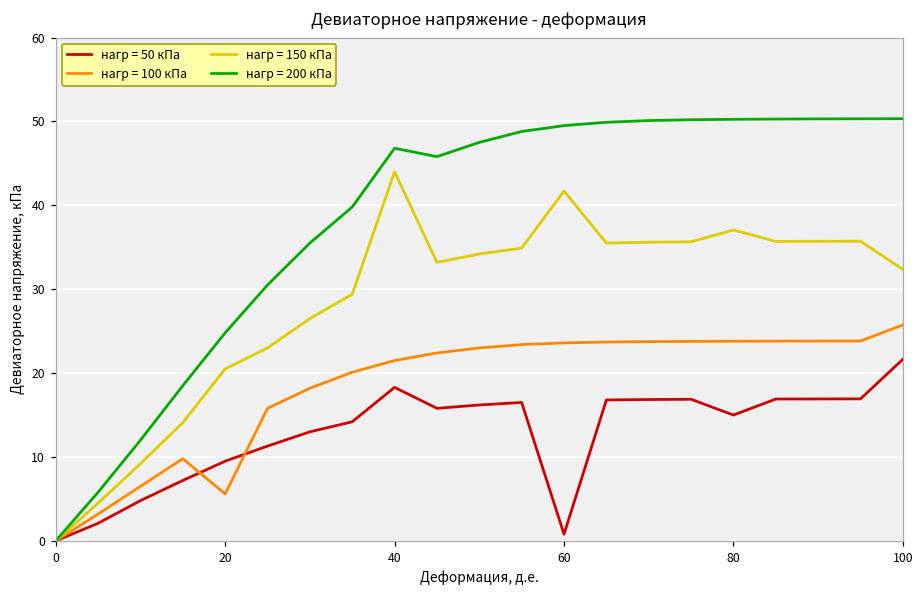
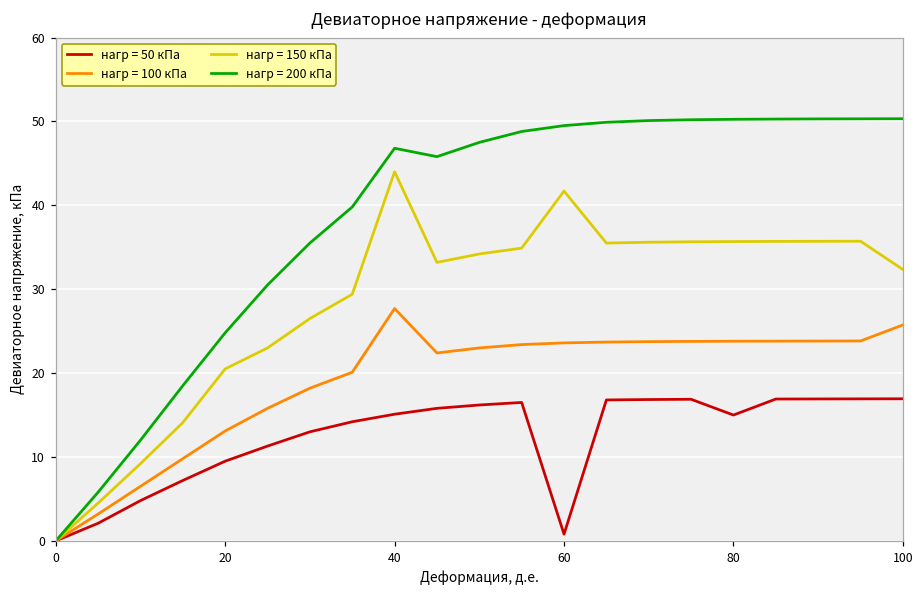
  {
    "нагр = 50 кПа": {
      "20": 10,
-     "40": 18,
+     "40": 15,
      "60": 1,
      "80": 15,
-     "100": 22
+     "100": 17
    },
    "нагр = 100 кПа": {
-     "20": 6,
-     "40": 22,
+     "20": 13,
+     "40": 28,
      "60": 24,
      "80": 24,
      "100": 26
    },
    "нагр = 150 кПа": {
      "20": 21,
      "40": 44,
      "60": 42,
-     "80": 37,
+     "80": 36,
      "100": 32
    },
    "нагр = 200 кПа": {
      "20": 25,
      "40": 47,
      "60": 50,
      "80": 50,
      "100": 50
    }
  }
